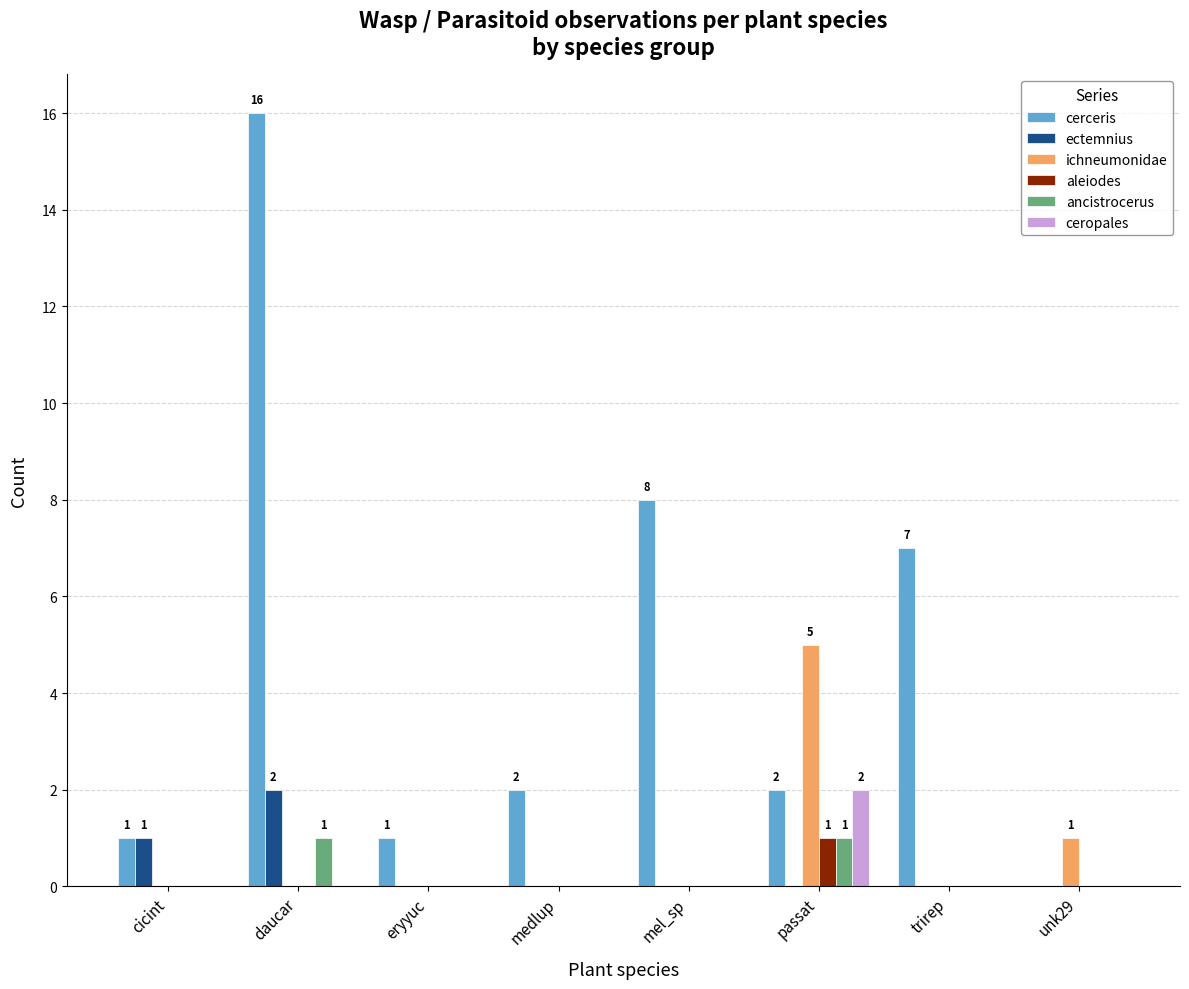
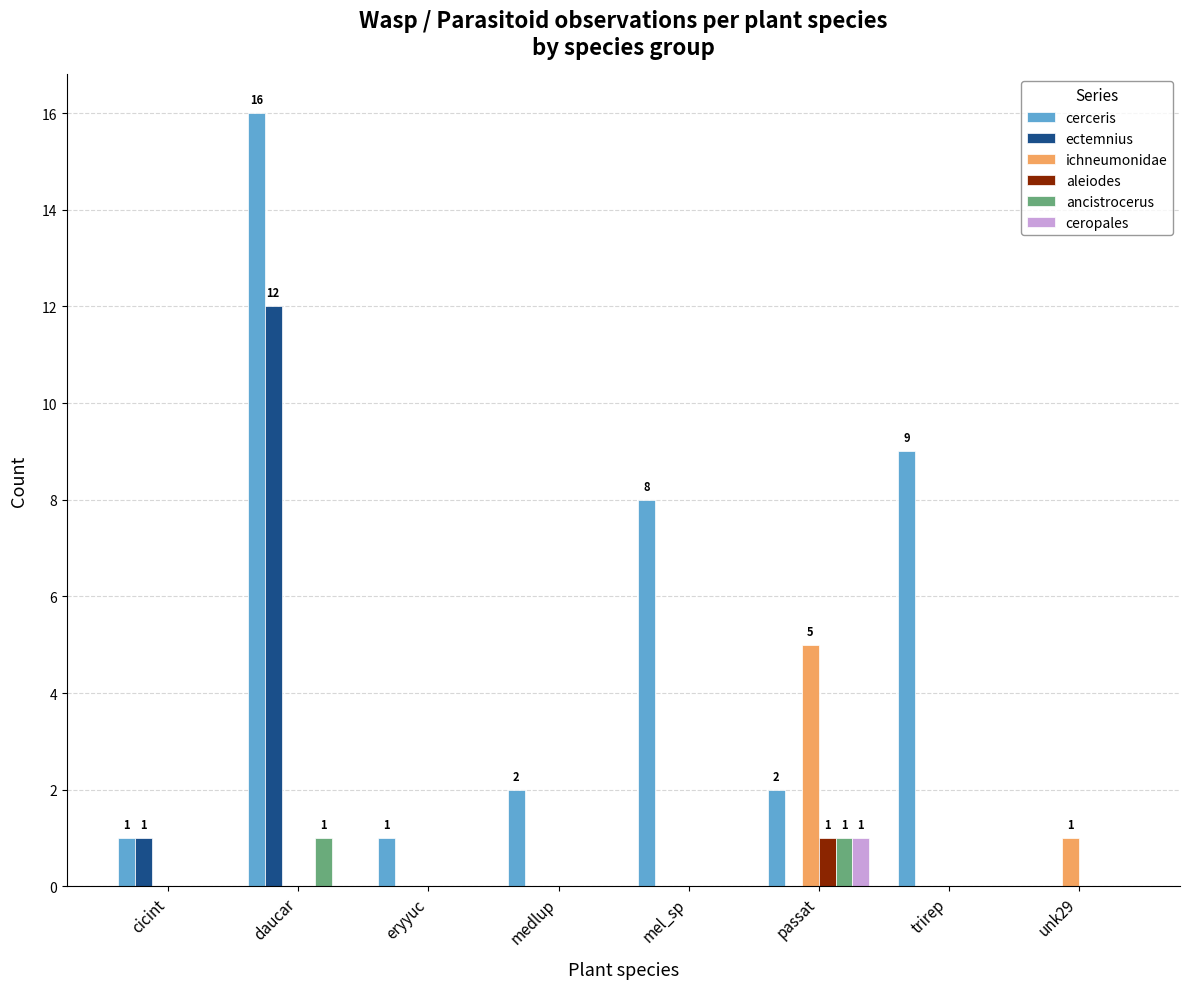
  {
    "cerceris": {
      "cicint": 1,
      "daucar": 16,
      "eryyuc": 1,
      "medlup": 2,
      "mel_sp": 8,
      "passat": 2,
-     "trirep": 7
+     "trirep": 9
    },
    "ectemnius": {
      "cicint": 1,
-     "daucar": 2
+     "daucar": 12
    },
    "ichneumonidae": {
      "passat": 5,
      "unk29": 1
    },
    "aleiodes": {
      "passat": 1
    },
    "ancistrocerus": {
      "daucar": 1,
      "passat": 1
    },
    "ceropales": {
-     "passat": 2
+     "passat": 1
    }
  }
